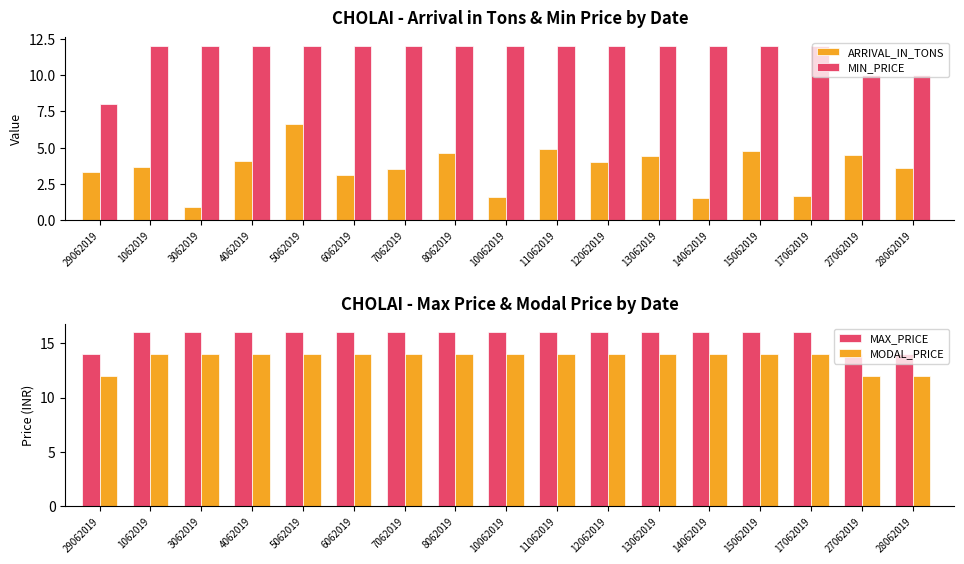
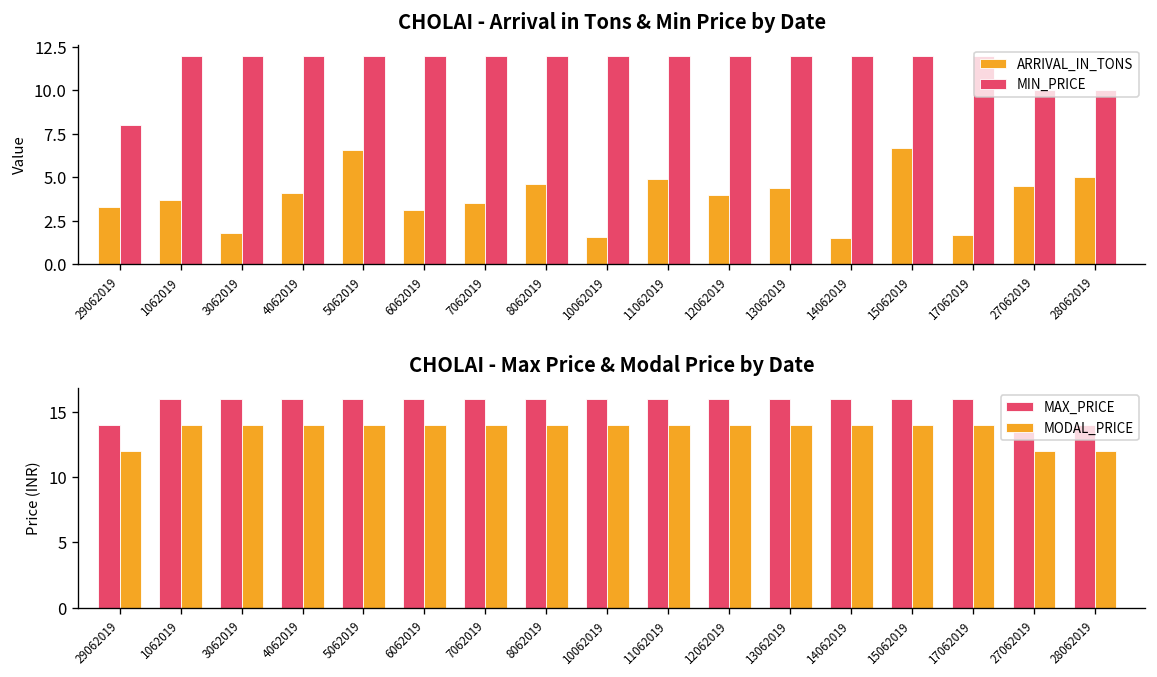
  {
    "CHOLAI - Arrival in Tons & Min Price by Date": {
      "ARRIVAL_IN_TONS": {
        "29062019": 3.3,
        "1062019": 3.7,
-       "3062019": 0.9,
+       "3062019": 1.8,
        "4062019": 4.1,
        "5062019": 6.6,
        "6062019": 3.1,
        "7062019": 3.5,
        "8062019": 4.6,
        "10062019": 1.6,
        "11062019": 4.9,
        "12062019": 4.0,
        "13062019": 4.4,
        "14062019": 1.5,
-       "15062019": 4.8,
+       "15062019": 6.7,
        "17062019": 1.7,
        "27062019": 4.5,
-       "28062019": 3.6
+       "28062019": 5.0
      },
      "MIN_PRICE": {
        "29062019": 8.0,
        "1062019": 12.0,
        "3062019": 12.0,
        "4062019": 12.0,
        "5062019": 12.0,
        "6062019": 12.0,
        "7062019": 12.0,
        "8062019": 12.0,
        "10062019": 12.0,
        "11062019": 12.0,
        "12062019": 12.0,
        "13062019": 12.0,
        "14062019": 12.0,
        "15062019": 12.0
      }
    },
    "CHOLAI - Max Price & Modal Price by Date": {
      "MAX_PRICE": {
        "29062019": 14.0,
        "1062019": 16.0,
        "3062019": 16.0,
        "4062019": 16.0,
        "5062019": 16.0,
        "6062019": 16.0,
        "7062019": 16.0,
        "8062019": 16.0,
        "10062019": 16.0,
        "11062019": 16.0,
        "12062019": 16.0,
        "13062019": 16.0,
        "14062019": 16.0,
        "15062019": 16.0,
        "17062019": 16.0
      },
      "MODAL_PRICE": {
        "29062019": 12.0,
        "1062019": 14.0,
        "3062019": 14.0,
        "4062019": 14.0,
        "5062019": 14.0,
        "6062019": 14.0,
        "7062019": 14.0,
        "8062019": 14.0,
        "10062019": 14.0,
        "11062019": 14.0,
        "12062019": 14.0,
        "13062019": 14.0,
        "14062019": 14.0,
        "15062019": 14.0,
        "17062019": 14.0,
        "27062019": 12.0,
        "28062019": 12.0
      }
    }
  }
